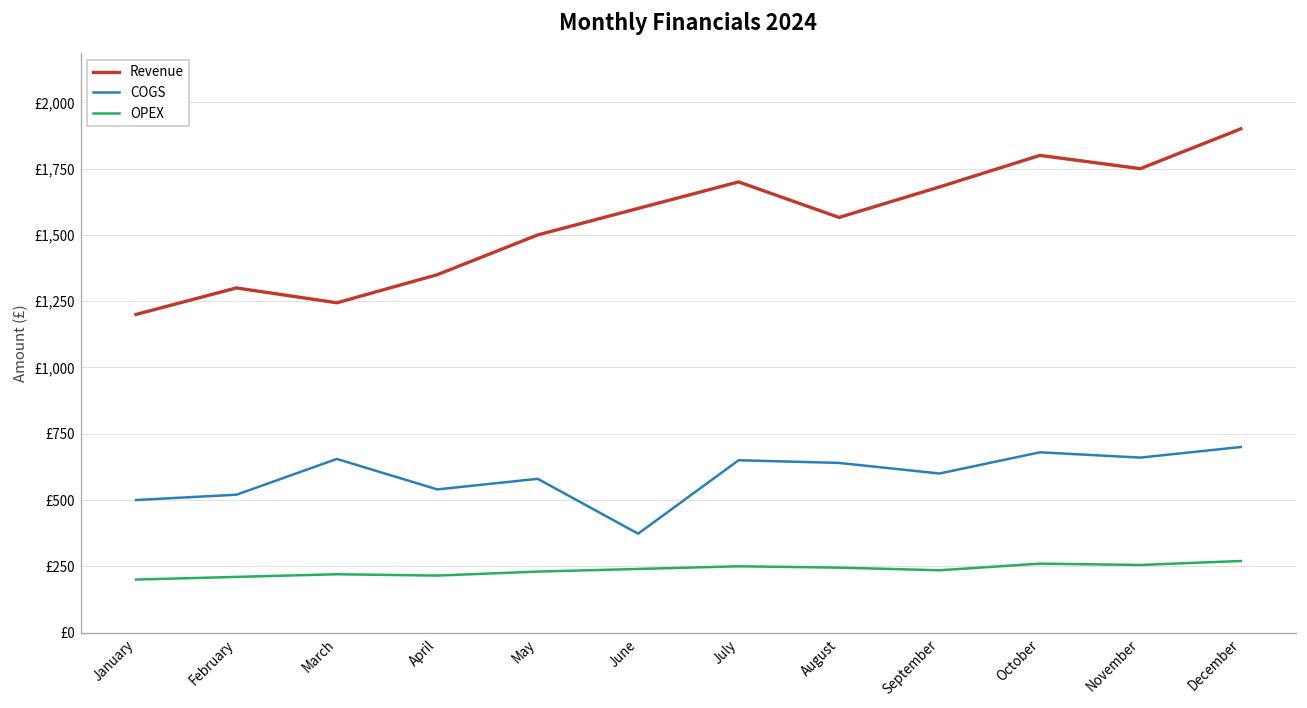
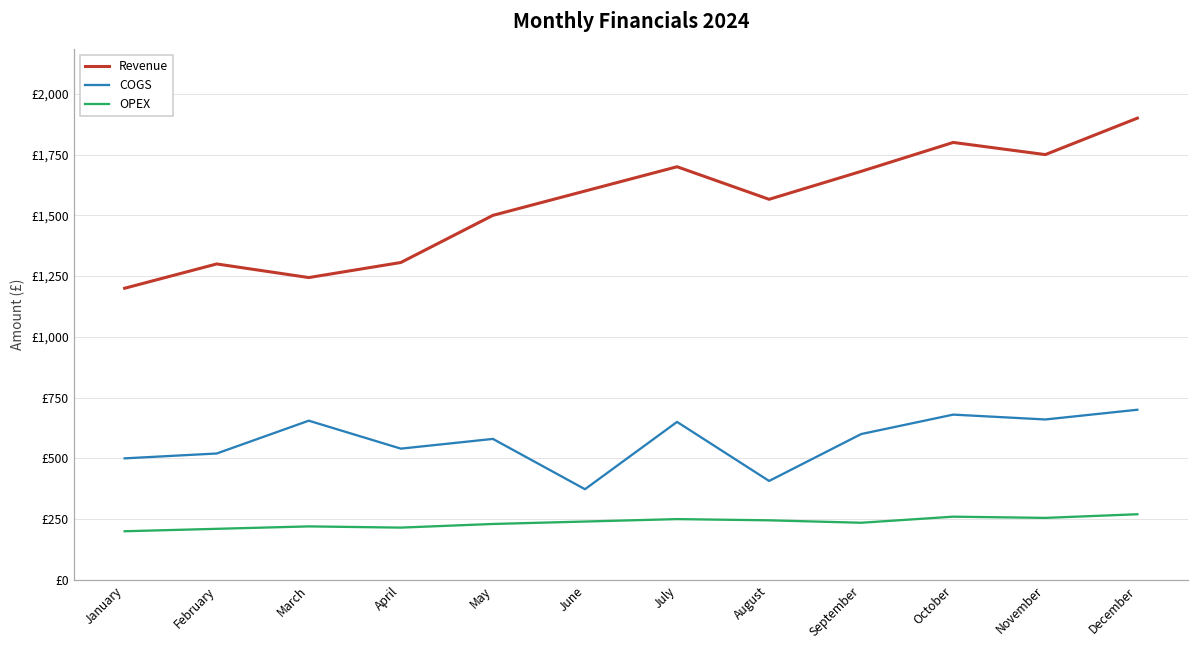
  {
    "Revenue": {
      "January": "£1,200",
      "February": "£1,300",
      "March": "£1,240",
-     "April": "£1,350",
+     "April": "£1,310",
      "May": "£1,500",
      "June": "£1,600",
      "July": "£1,700",
      "August": "£1,570",
      "September": "£1,680",
      "October": "£1,800",
      "November": "£1,750",
      "December": "£1,900"
    },
    "COGS": {
      "January": "£500",
      "February": "£520",
      "March": "£660",
      "April": "£540",
      "May": "£580",
      "June": "£370",
      "July": "£650",
-     "August": "£640",
+     "August": "£410",
      "September": "£600",
      "October": "£680",
      "November": "£660",
      "December": "£700"
    },
    "OPEX": {
      "January": "£200",
      "February": "£210",
      "March": "£220",
      "April": "£220",
      "May": "£230",
      "June": "£240",
      "July": "£250",
      "August": "£250",
      "September": "£240",
      "October": "£260",
      "November": "£260",
      "December": "£270"
    }
  }
